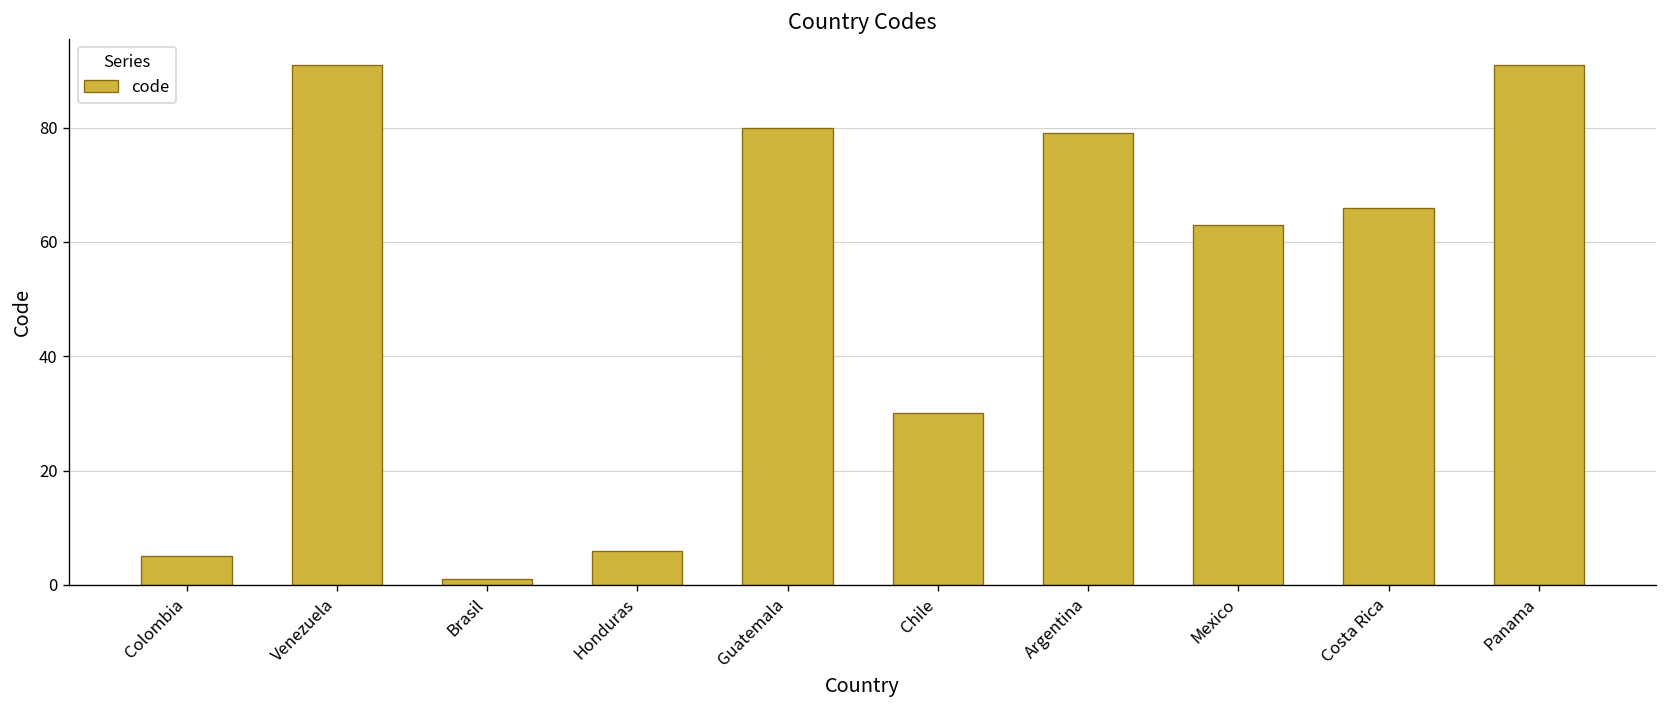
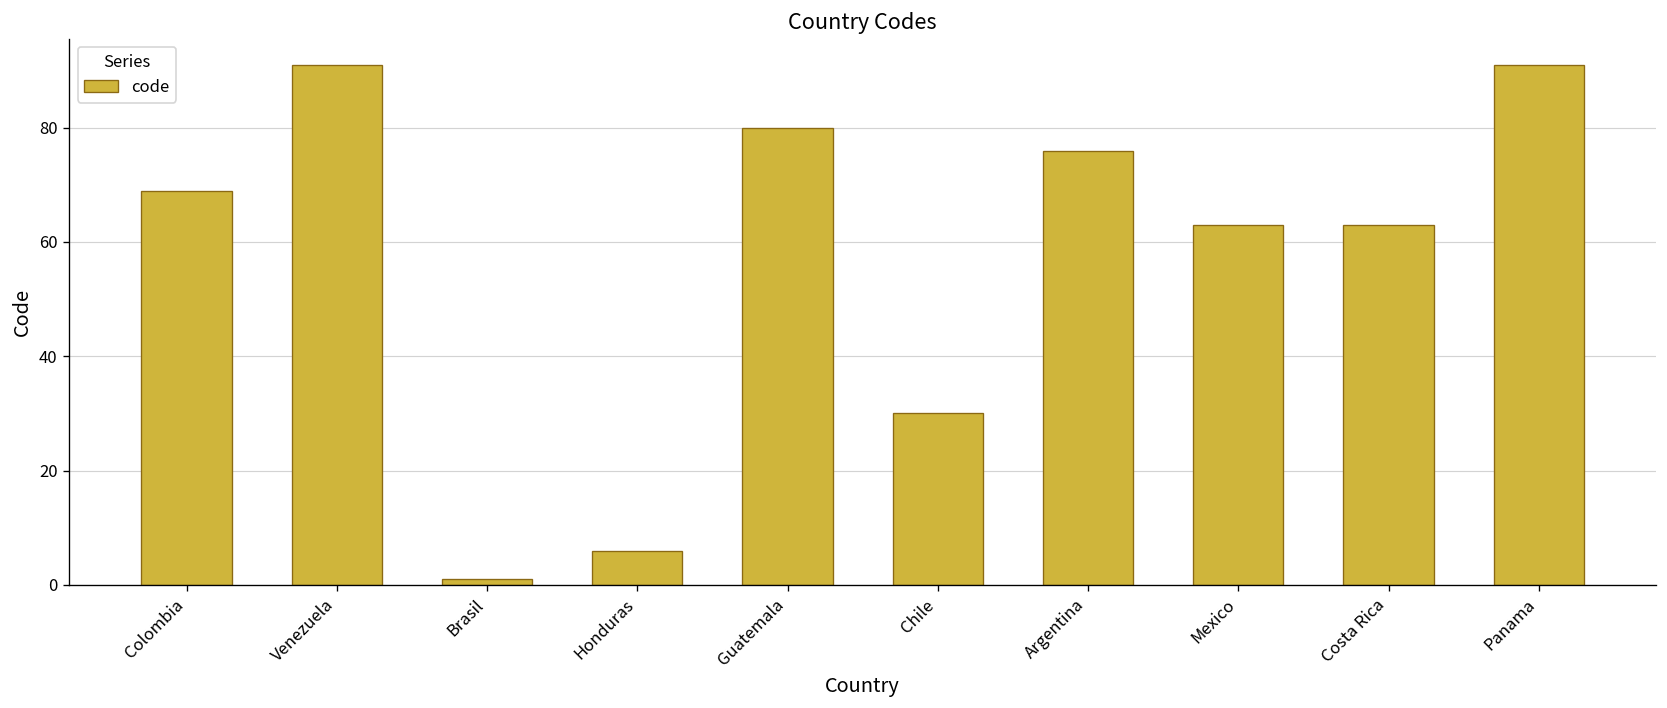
  {
-   "Colombia": 5,
+   "Colombia": 69,
    "Venezuela": 91,
    "Brasil": 1,
    "Honduras": 6,
    "Guatemala": 80,
    "Chile": 30,
-   "Argentina": 79,
+   "Argentina": 76,
    "Mexico": 63,
-   "Costa Rica": 66,
+   "Costa Rica": 63,
    "Panama": 91
  }
